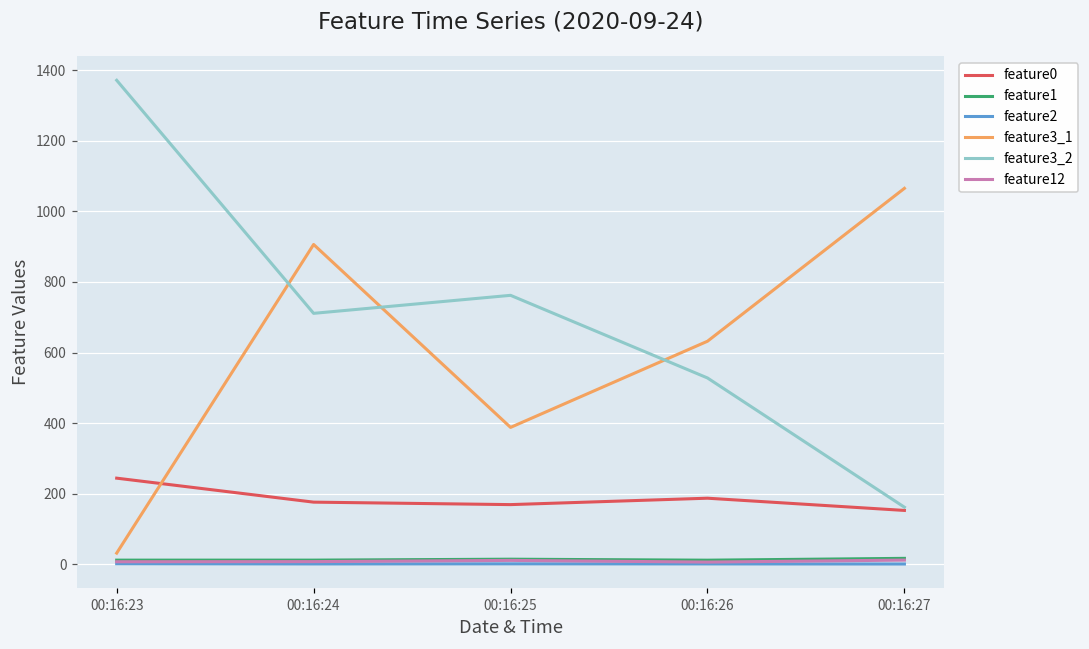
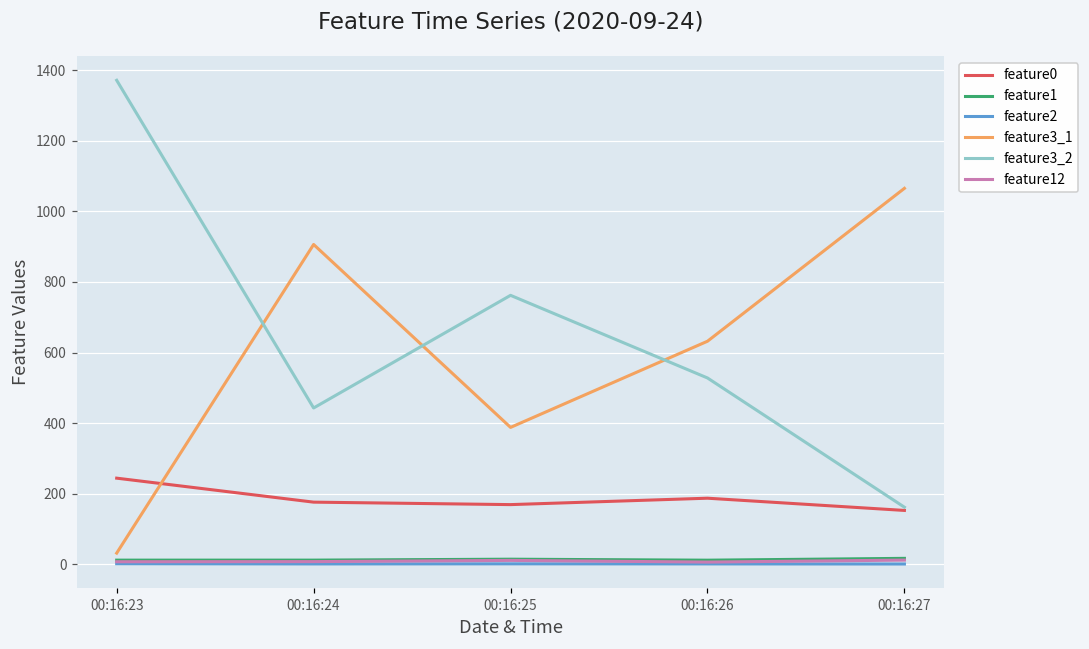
  {
    "feature0": {
      "00:16:23": 240,
      "00:16:24": 180,
      "00:16:25": 170,
      "00:16:26": 190,
      "00:16:27": 150
    },
    "feature2": {
      "00:16:25": 0,
      "00:16:27": 0
    },
    "feature3_1": {
      "00:16:23": 30,
      "00:16:24": 910,
      "00:16:25": 390,
      "00:16:26": 630,
      "00:16:27": 1070
    },
    "feature3_2": {
      "00:16:23": 1370,
-     "00:16:24": 710,
+     "00:16:24": 440,
      "00:16:25": 760,
      "00:16:26": 530,
      "00:16:27": 160
    }
  }
